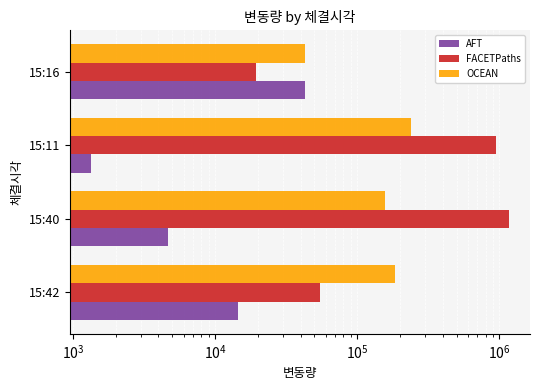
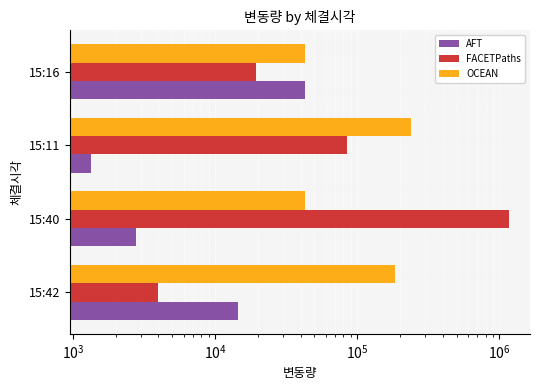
  {
    "AFT": {
      "15:16": 43000,
      "15:11": 1300,
-     "15:40": 4600,
+     "15:40": 2800,
      "15:42": 14000
    },
    "FACETPaths": {
      "15:16": 19000,
-     "15:11": 1000000,
+     "15:11": 80000,
      "15:40": 1200000,
-     "15:42": 55000
+     "15:42": 4000
    },
    "OCEAN": {
      "15:16": 43000,
      "15:11": 240000,
-     "15:40": 160000,
+     "15:40": 43000,
      "15:42": 190000
    }
  }
